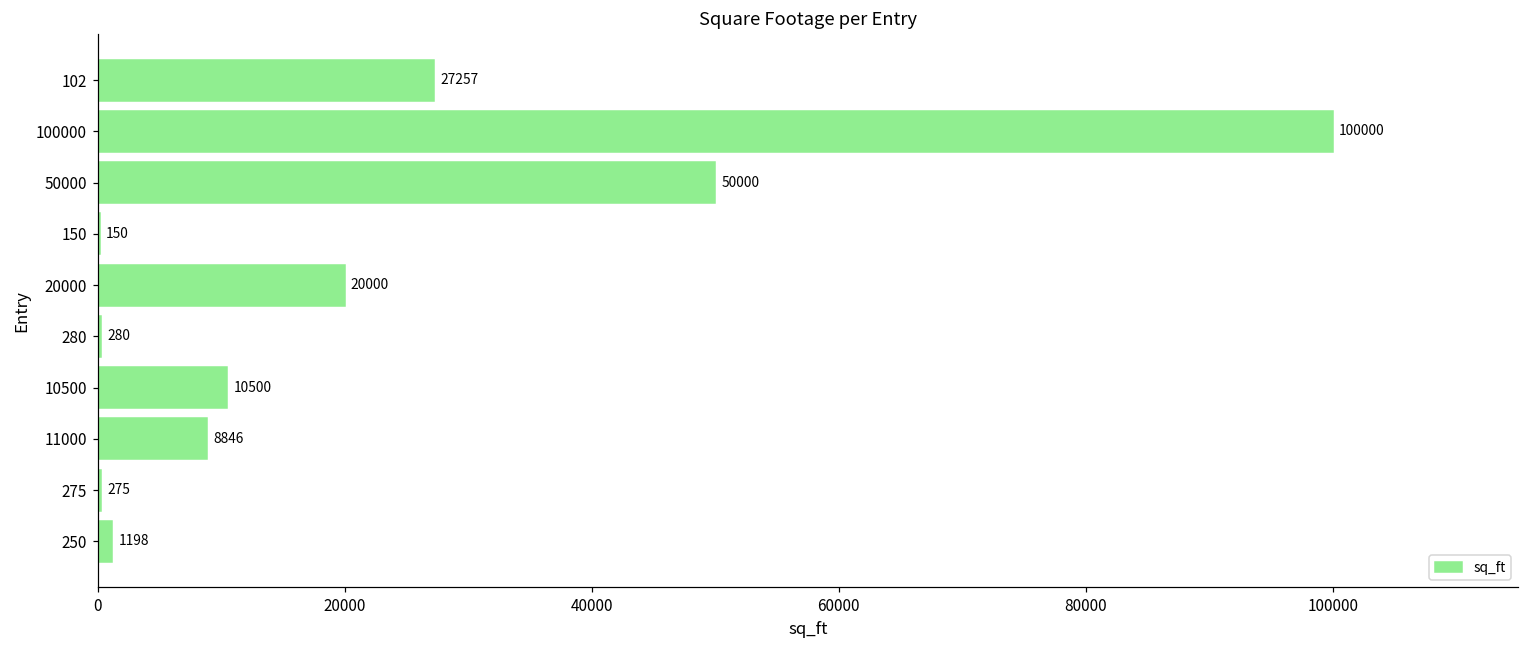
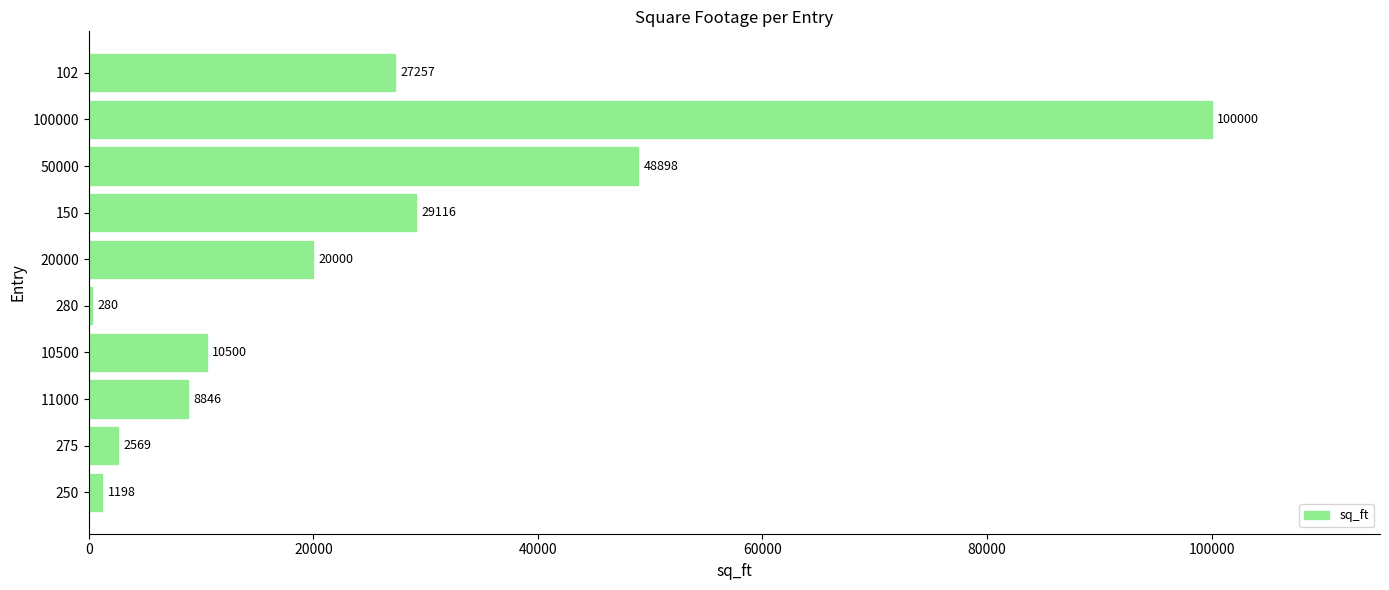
  {
    "102": 27257,
    "100000": 100000,
-   "50000": 50000,
-   "150": 150,
+   "50000": 48898,
+   "150": 29116,
    "20000": 20000,
    "280": 280,
    "10500": 10500,
    "11000": 8846,
-   "275": 275,
+   "275": 2569,
    "250": 1198
  }
